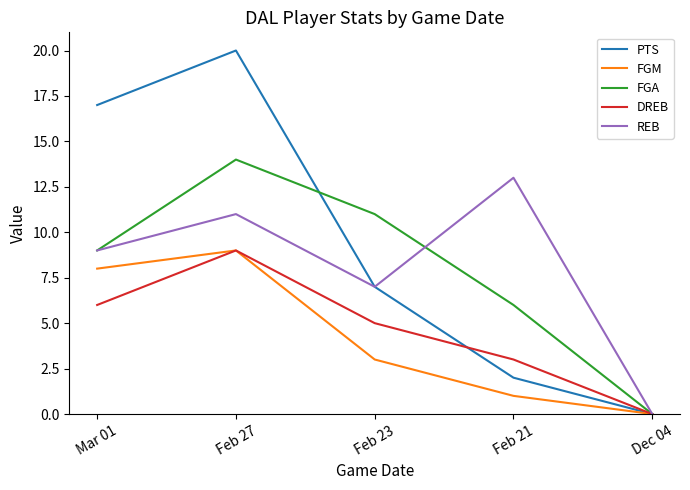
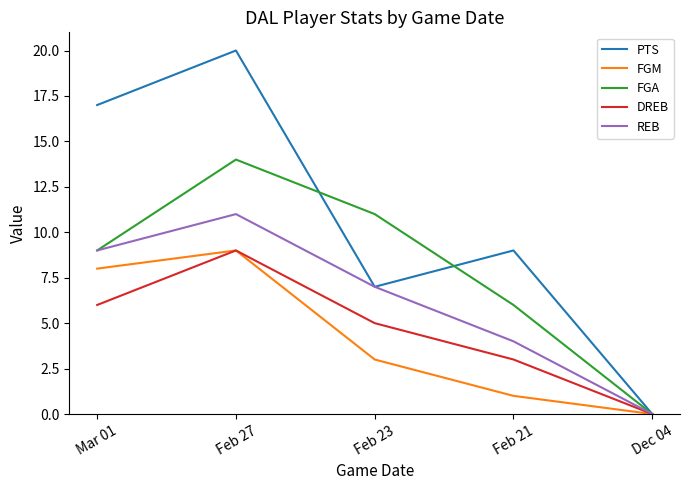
  {
    "PTS": {
      "Mar 01": 17,
      "Feb 27": 20,
-     "Feb 21": 2
+     "Feb 21": 9
    },
    "FGM": {
      "Mar 01": 8,
      "Feb 23": 3,
      "Feb 21": 1
    },
    "FGA": {
      "Feb 27": 14,
      "Feb 23": 11,
      "Feb 21": 6
    },
    "DREB": {
      "Mar 01": 6,
      "Feb 23": 5,
      "Feb 21": 3
    },
    "REB": {
      "Feb 27": 11,
-     "Feb 21": 13
+     "Feb 21": 4
    }
  }
